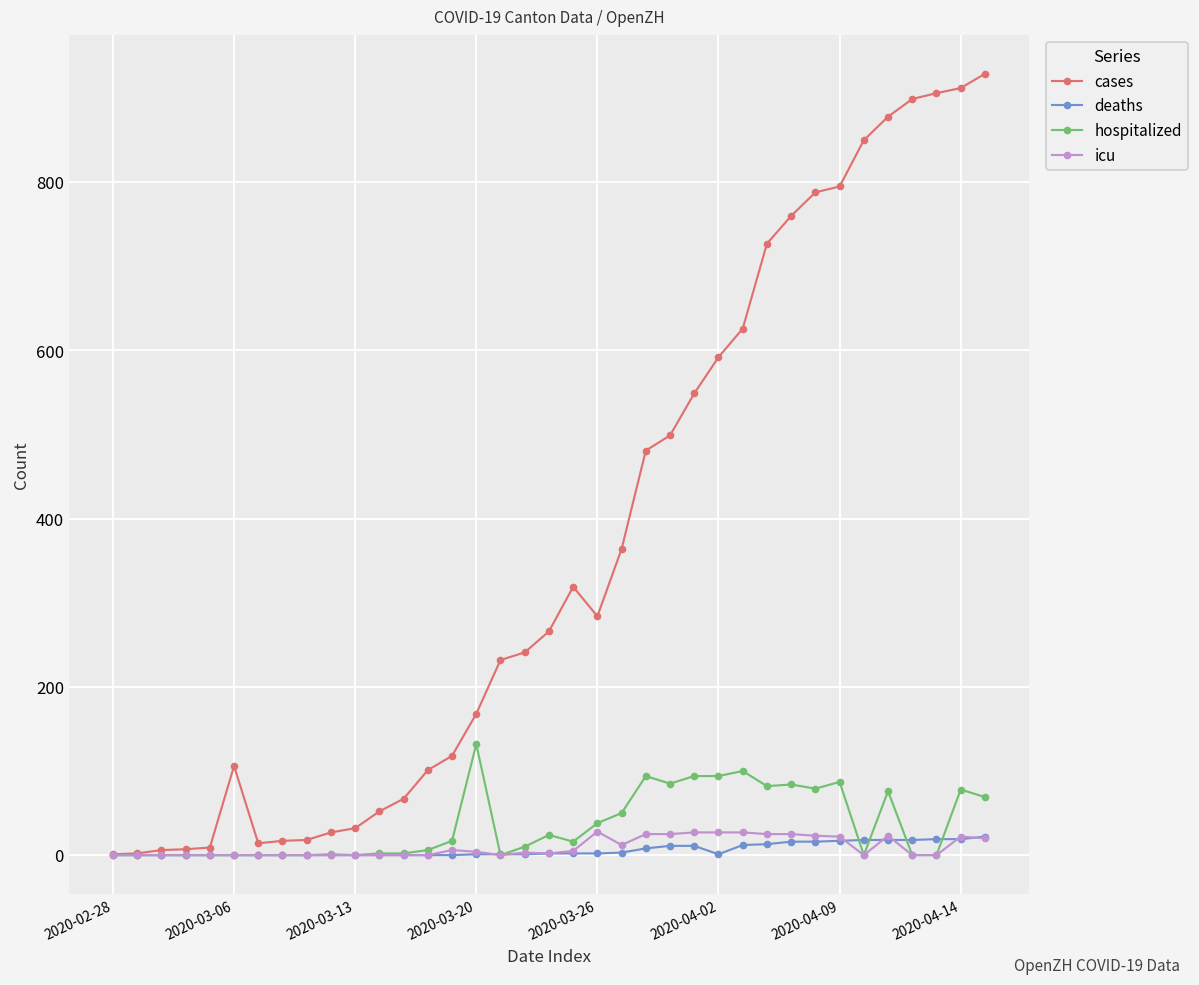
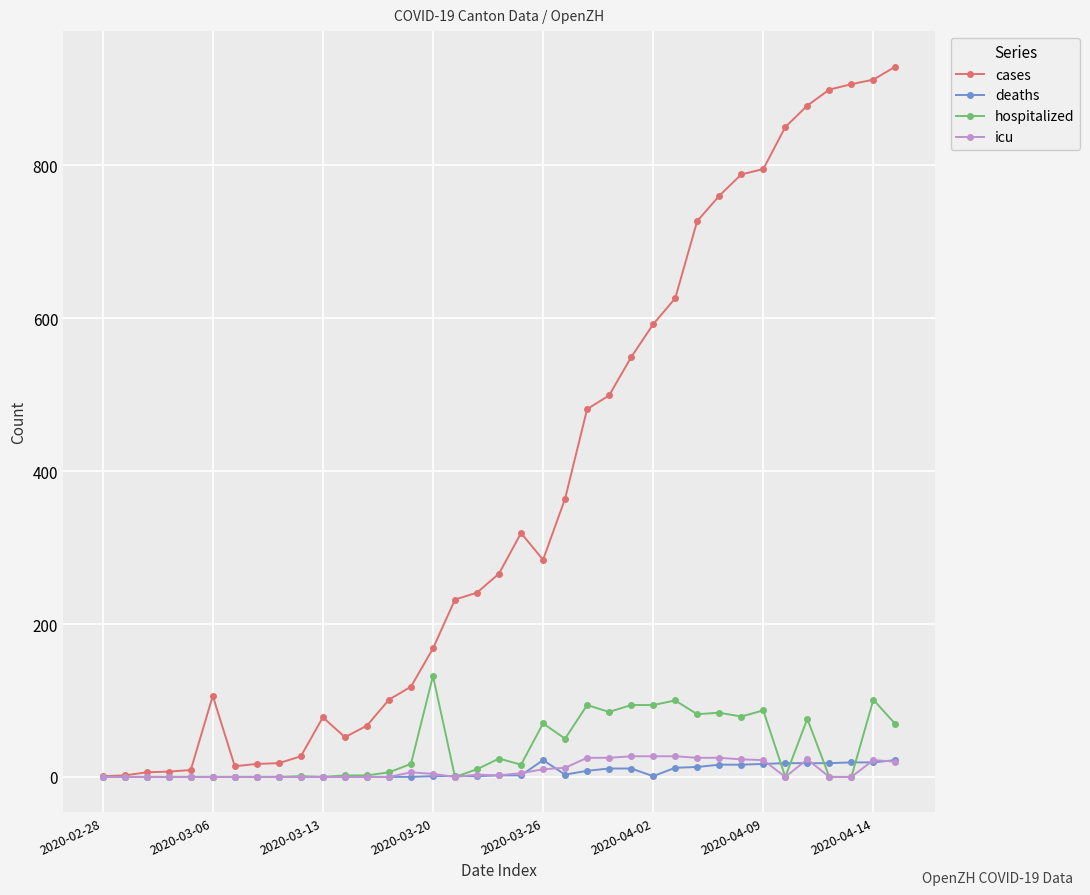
  {
    "cases": {
      "2020-03-06": 110,
-     "2020-03-13": 30,
+     "2020-03-13": 80,
      "2020-03-20": 170,
      "2020-03-26": 280,
      "2020-04-02": 590,
      "2020-04-09": 800,
      "2020-04-14": 910
    },
    "deaths": {
-     "2020-03-26": 0,
+     "2020-03-26": 20,
      "2020-04-02": 0,
      "2020-04-09": 20
    },
    "hospitalized": {
      "2020-03-20": 130,
-     "2020-03-26": 40,
+     "2020-03-26": 70,
      "2020-04-02": 90,
      "2020-04-09": 90,
-     "2020-04-14": 80
+     "2020-04-14": 100
    },
    "icu": {
-     "2020-03-26": 30,
+     "2020-03-26": 10,
      "2020-04-02": 30,
      "2020-04-09": 20
    }
  }
